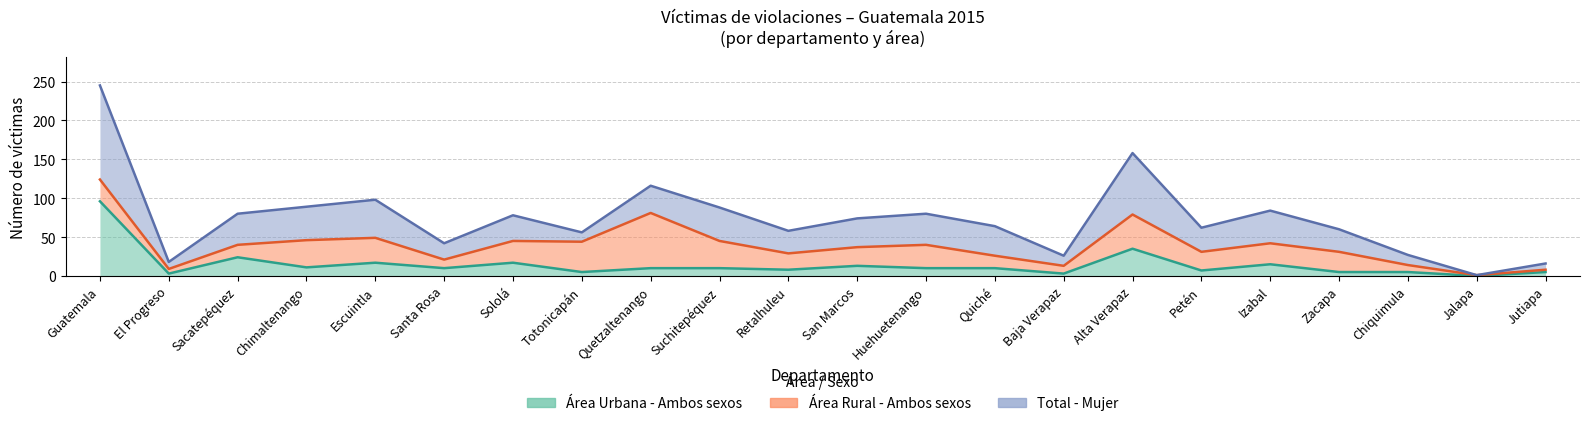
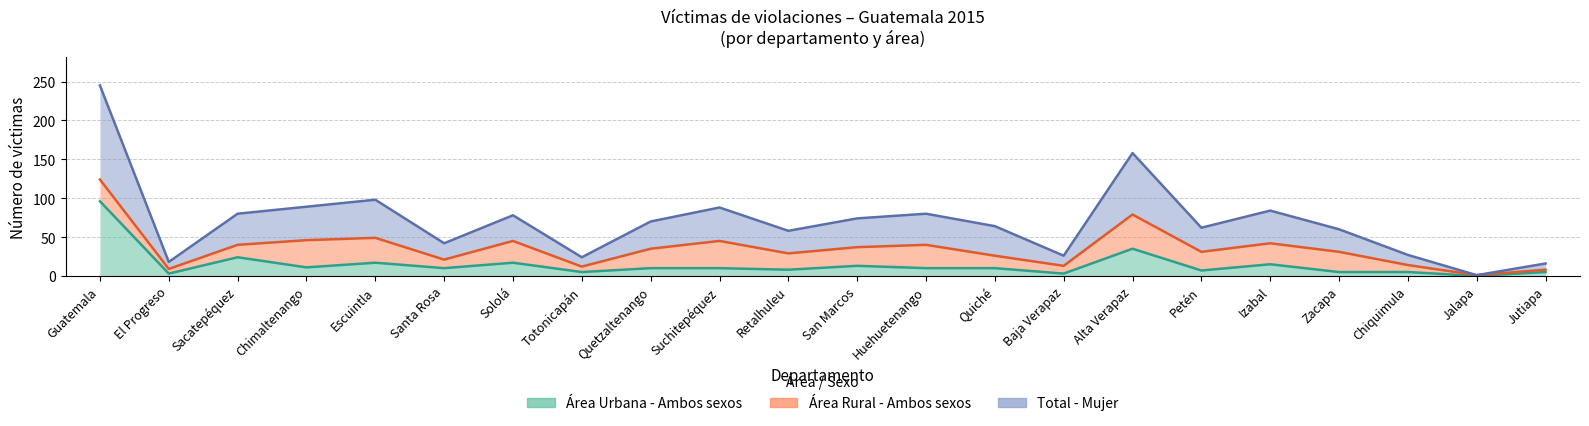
  {
    "Área Rural - Ambos sexos": {
      "Guatemala": 30,
      "El Progreso": 10,
      "Sacatepéquez": 20,
      "Chimaltenango": 40,
      "Escuintla": 30,
      "Santa Rosa": 10,
      "Sololá": 30,
-     "Totonicapán": 40,
-     "Quetzaltenango": 70,
+     "Totonicapán": 10,
+     "Quetzaltenango": 30,
      "Suchitepéquez": 40,
      "Retalhuleu": 20,
      "San Marcos": 20,
      "Huehuetenango": 30,
      "Quiché": 20,
      "Baja Verapaz": 10,
      "Alta Verapaz": 40,
      "Petén": 20,
      "Izabal": 30,
      "Zacapa": 30,
      "Chiquimula": 10
    }
  }
